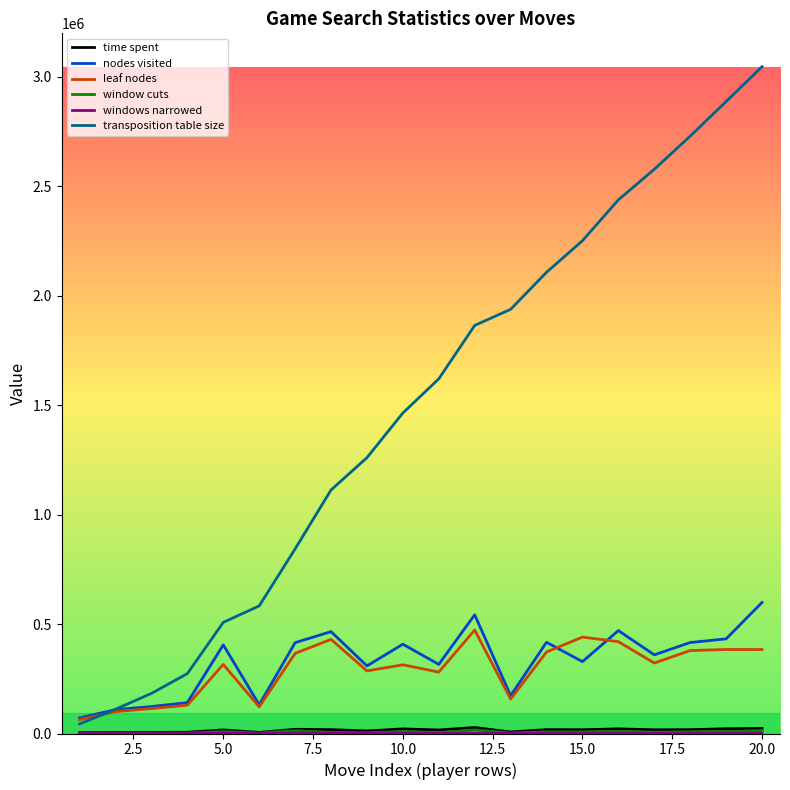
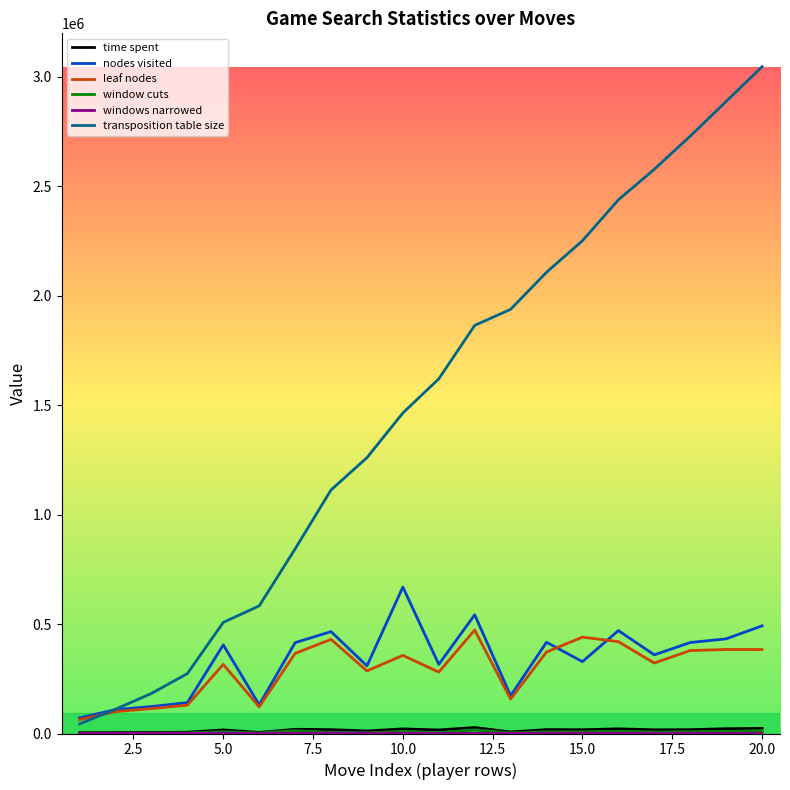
  {
    "nodes visited": {
      "5.0": 400000,
-     "10.0": 410000,
+     "10.0": 670000,
      "15.0": 330000,
-     "20.0": 600000
+     "20.0": 490000
    },
    "leaf nodes": {
      "5.0": 320000,
-     "10.0": 310000,
+     "10.0": 360000,
      "15.0": 440000,
      "20.0": 380000
    },
    "transposition table size": {
      "5.0": 510000,
      "10.0": 1460000,
      "15.0": 2250000,
      "20.0": 3050000
    }
  }
